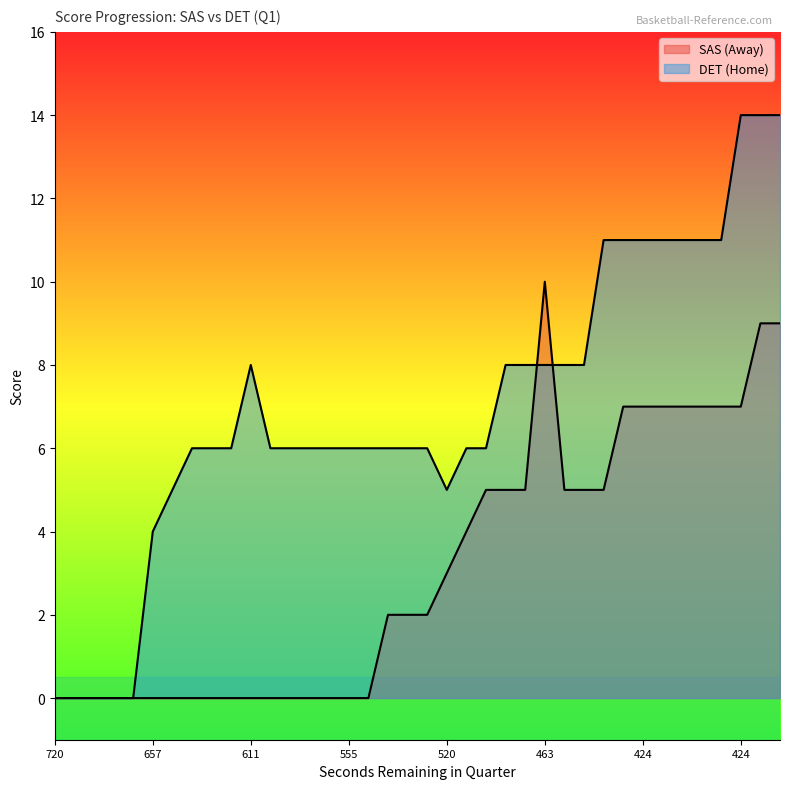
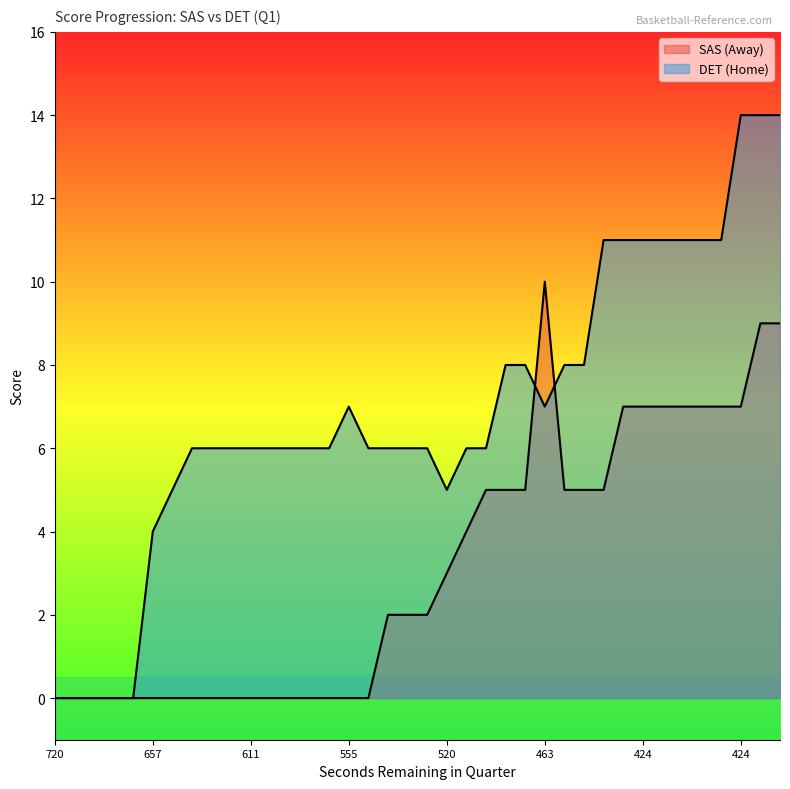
  {
    "SAS (Away)": {
      "657": 0,
      "611": 0,
      "555": 0,
      "520": 3,
      "463": 10
    },
    "DET (Home)": {
      "657": 4,
-     "611": 8,
-     "555": 6,
+     "611": 6,
+     "555": 7,
      "520": 5,
-     "463": 8
+     "463": 7
    }
  }
